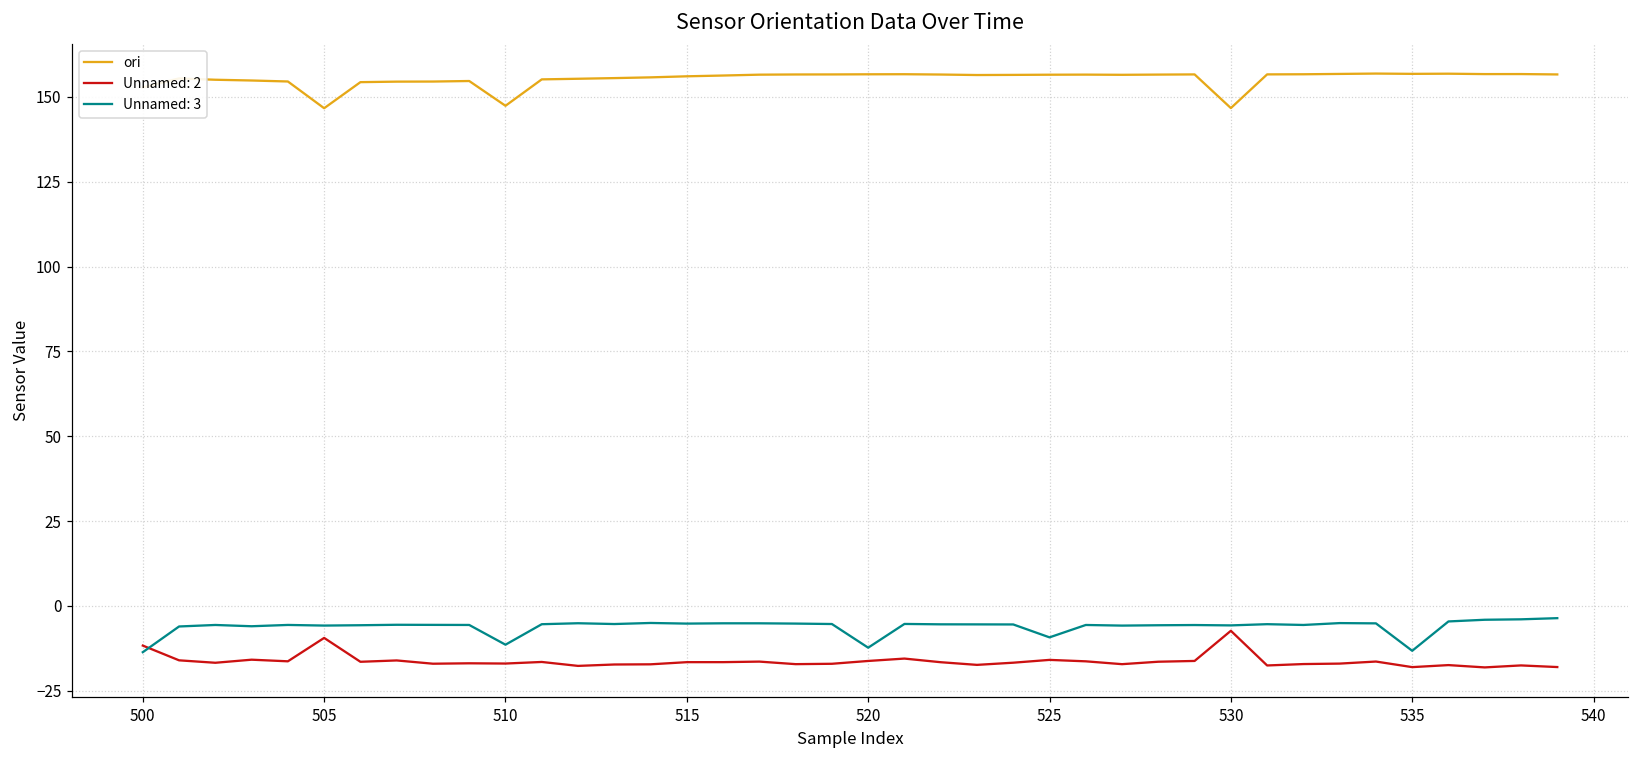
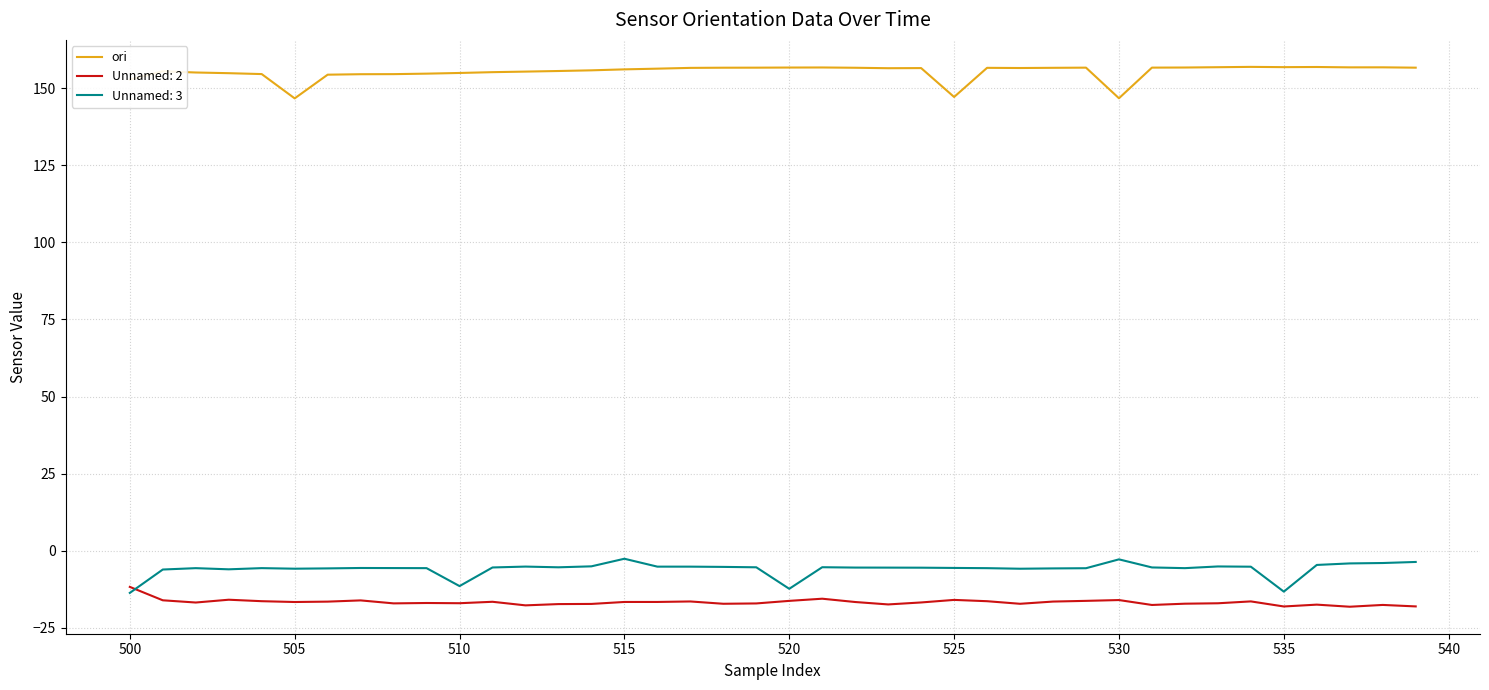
  {
    "ori": {
      "505": 147,
-     "510": 147,
+     "510": 155,
      "515": 156,
      "520": 157,
-     "525": 157,
+     "525": 147,
      "530": 147,
      "535": 157
    },
    "Unnamed: 2": {
      "500": -12,
-     "505": -9,
+     "505": -17,
      "510": -17,
      "515": -17,
      "520": -16,
      "525": -16,
-     "530": -7,
+     "530": -16,
      "535": -18
    },
    "Unnamed: 3": {
      "500": -14,
      "505": -6,
      "510": -11,
-     "515": -5,
+     "515": -3,
      "520": -12,
-     "525": -9,
-     "530": -6,
+     "525": -6,
+     "530": -3,
      "535": -13
    }
  }
